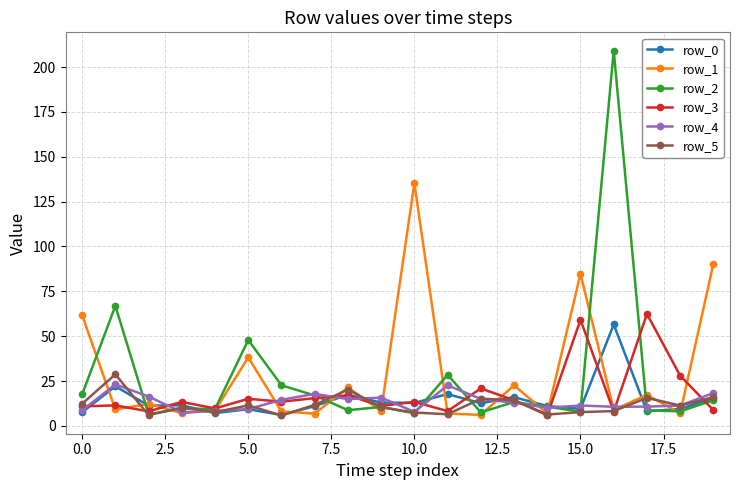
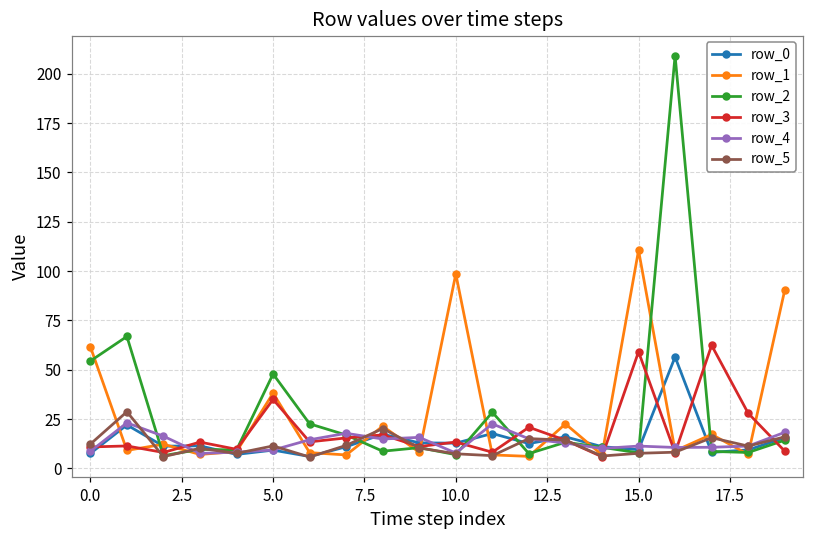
  {
    "row_0": {
      "15.0": 10
    },
    "row_1": {
      "0.0": 62,
      "5.0": 38,
-     "10.0": 135,
-     "15.0": 85
+     "10.0": 99,
+     "15.0": 111
    },
    "row_2": {
-     "0.0": 18,
+     "0.0": 54,
      "5.0": 48
    },
    "row_3": {
      "0.0": 11,
-     "5.0": 15,
+     "5.0": 35,
      "15.0": 59
    },
    "row_4": {
      "15.0": 11
    },
    "row_5": {
      "0.0": 12,
      "5.0": 11
    }
  }
